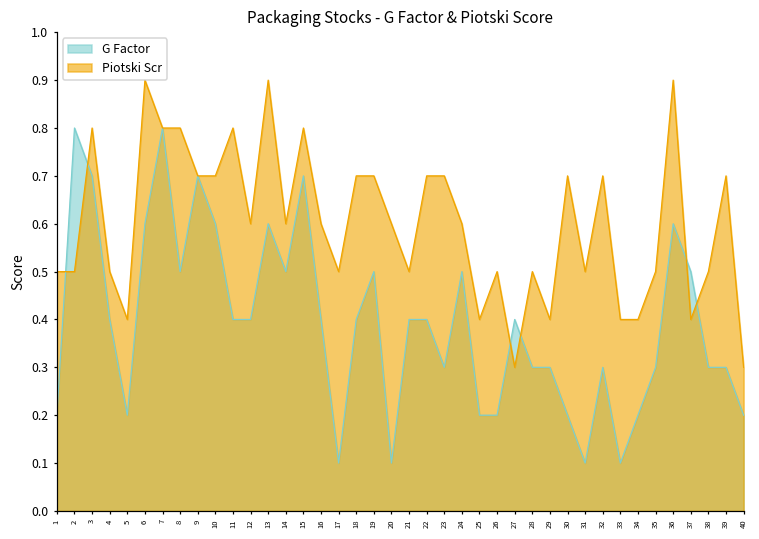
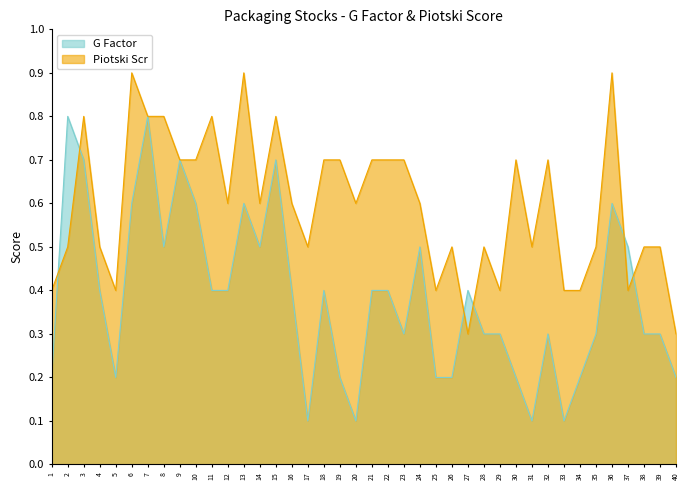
  {
    "G Factor": {
      "1": 0.20,
      "2": 0.80,
      "3": 0.70,
      "4": 0.40,
      "5": 0.20,
      "6": 0.60,
      "8": 0.50,
      "10": 0.60,
      "11": 0.40,
      "12": 0.40,
      "13": 0.60,
      "14": 0.50,
      "15": 0.70,
      "16": 0.40,
      "17": 0.10,
      "18": 0.40,
-     "19": 0.50,
+     "19": 0.20,
      "20": 0.10,
      "21": 0.40,
      "22": 0.40,
      "23": 0.30,
      "24": 0.50,
      "25": 0.20,
      "26": 0.20,
      "27": 0.40,
      "28": 0.30,
      "29": 0.30,
      "30": 0.20,
      "31": 0.10,
      "32": 0.30,
      "33": 0.10,
      "34": 0.20,
      "35": 0.30,
      "36": 0.60,
      "37": 0.50,
      "38": 0.30,
      "39": 0.30,
      "40": 0.20
    },
    "Piotski Scr": {
-     "1": 0.50,
+     "1": 0.40,
      "2": 0.50,
      "3": 0.80,
      "4": 0.50,
      "5": 0.40,
      "6": 0.90,
      "8": 0.80,
      "10": 0.70,
      "11": 0.80,
      "12": 0.60,
      "13": 0.90,
      "14": 0.60,
      "15": 0.80,
      "16": 0.60,
      "17": 0.50,
      "18": 0.70,
      "19": 0.70,
      "20": 0.60,
-     "21": 0.50,
+     "21": 0.70,
      "22": 0.70,
      "23": 0.70,
      "24": 0.60,
      "25": 0.40,
      "26": 0.50,
      "27": 0.30,
      "28": 0.50,
      "29": 0.40,
      "30": 0.70,
      "31": 0.50,
      "32": 0.70,
      "33": 0.40,
      "34": 0.40,
      "35": 0.50,
      "36": 0.90,
      "37": 0.40,
      "38": 0.50,
-     "39": 0.70,
+     "39": 0.50,
      "40": 0.30
    }
  }
